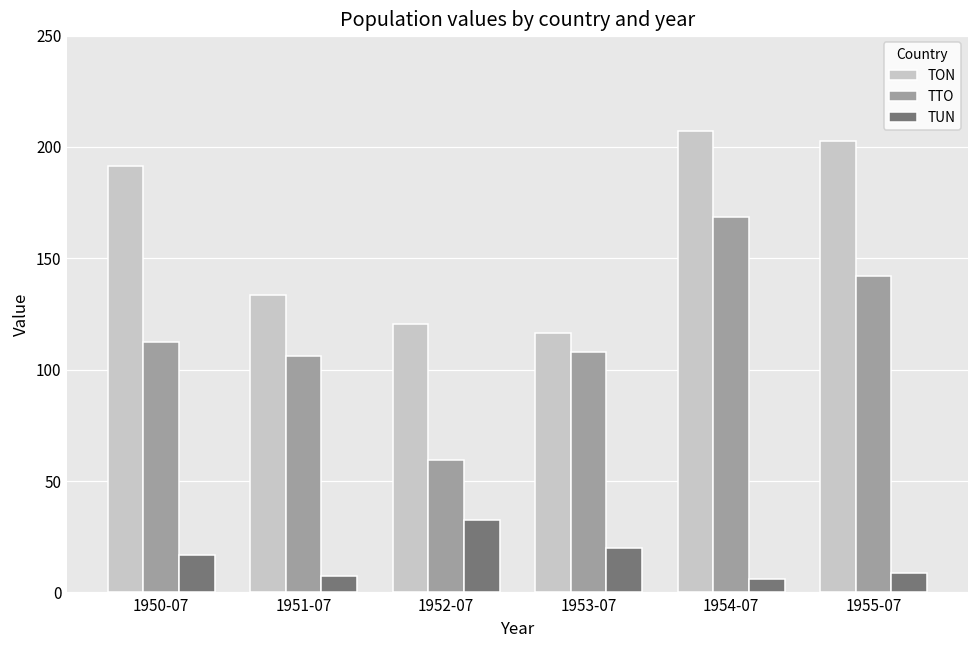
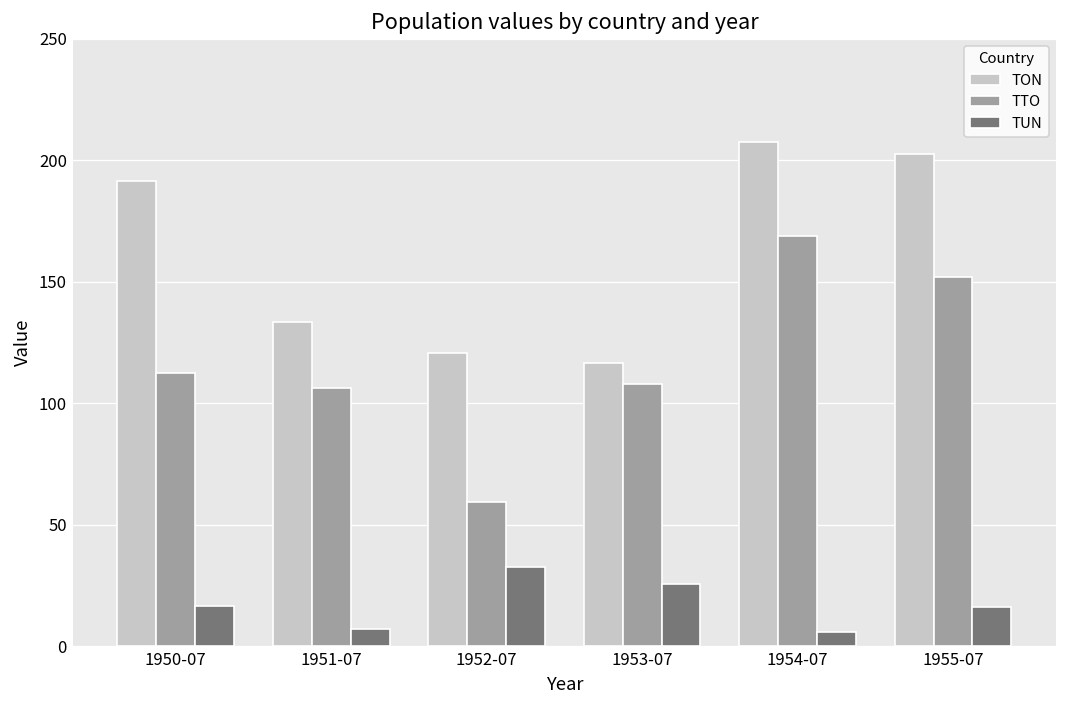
  {
    "TON": {
      "1950-07": 191,
      "1951-07": 133,
      "1952-07": 121,
      "1953-07": 116,
      "1954-07": 207,
      "1955-07": 203
    },
    "TTO": {
      "1950-07": 113,
      "1951-07": 106,
      "1952-07": 59,
      "1953-07": 108,
      "1954-07": 169,
-     "1955-07": 142
+     "1955-07": 152
    },
    "TUN": {
      "1950-07": 17,
      "1951-07": 7,
      "1952-07": 33,
-     "1953-07": 20,
+     "1953-07": 25,
      "1954-07": 6,
-     "1955-07": 9
+     "1955-07": 16
    }
  }
